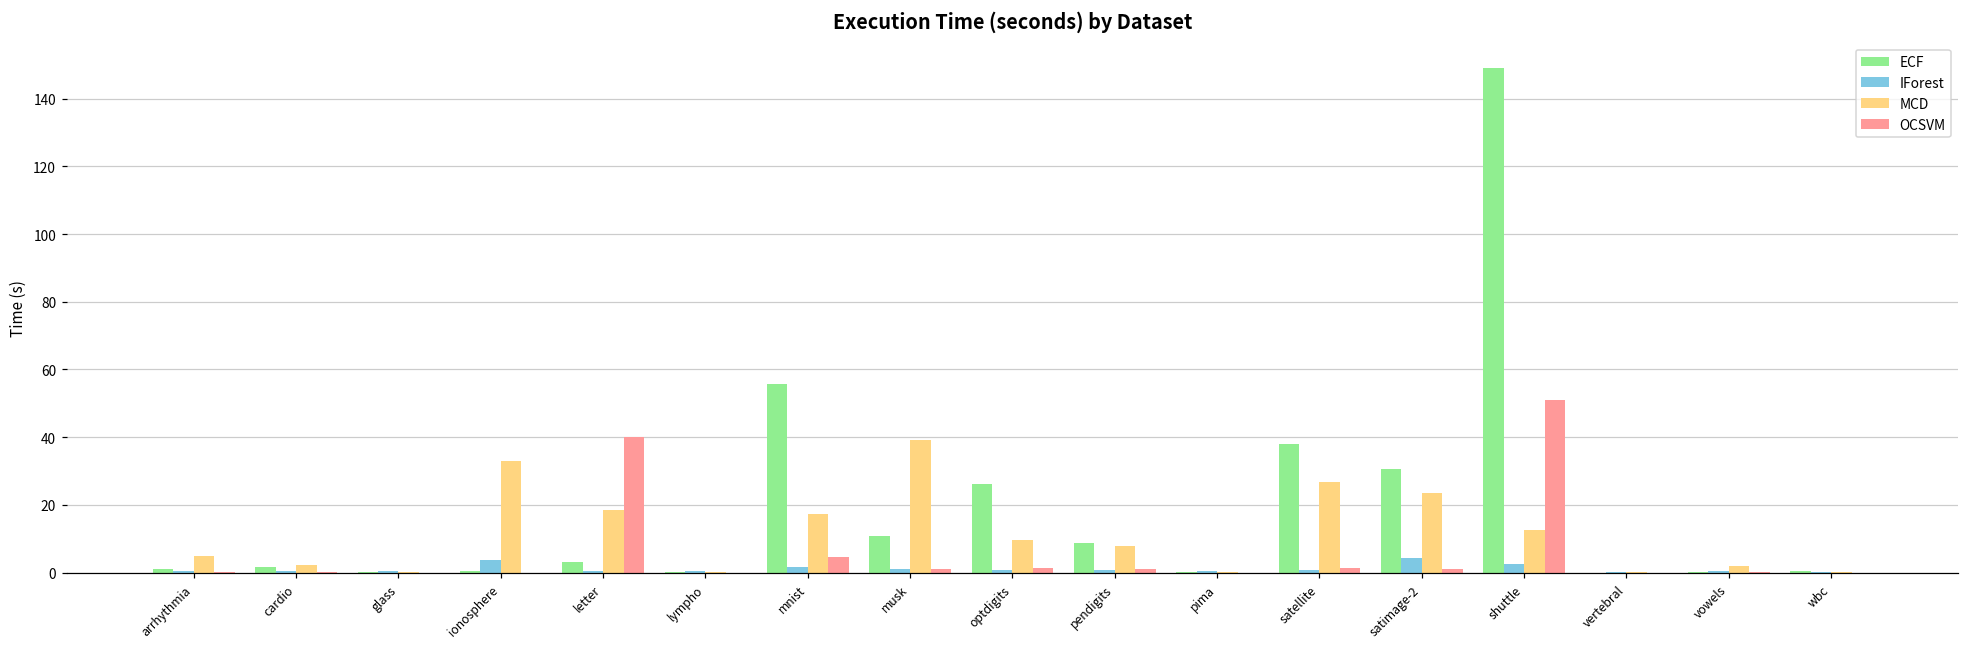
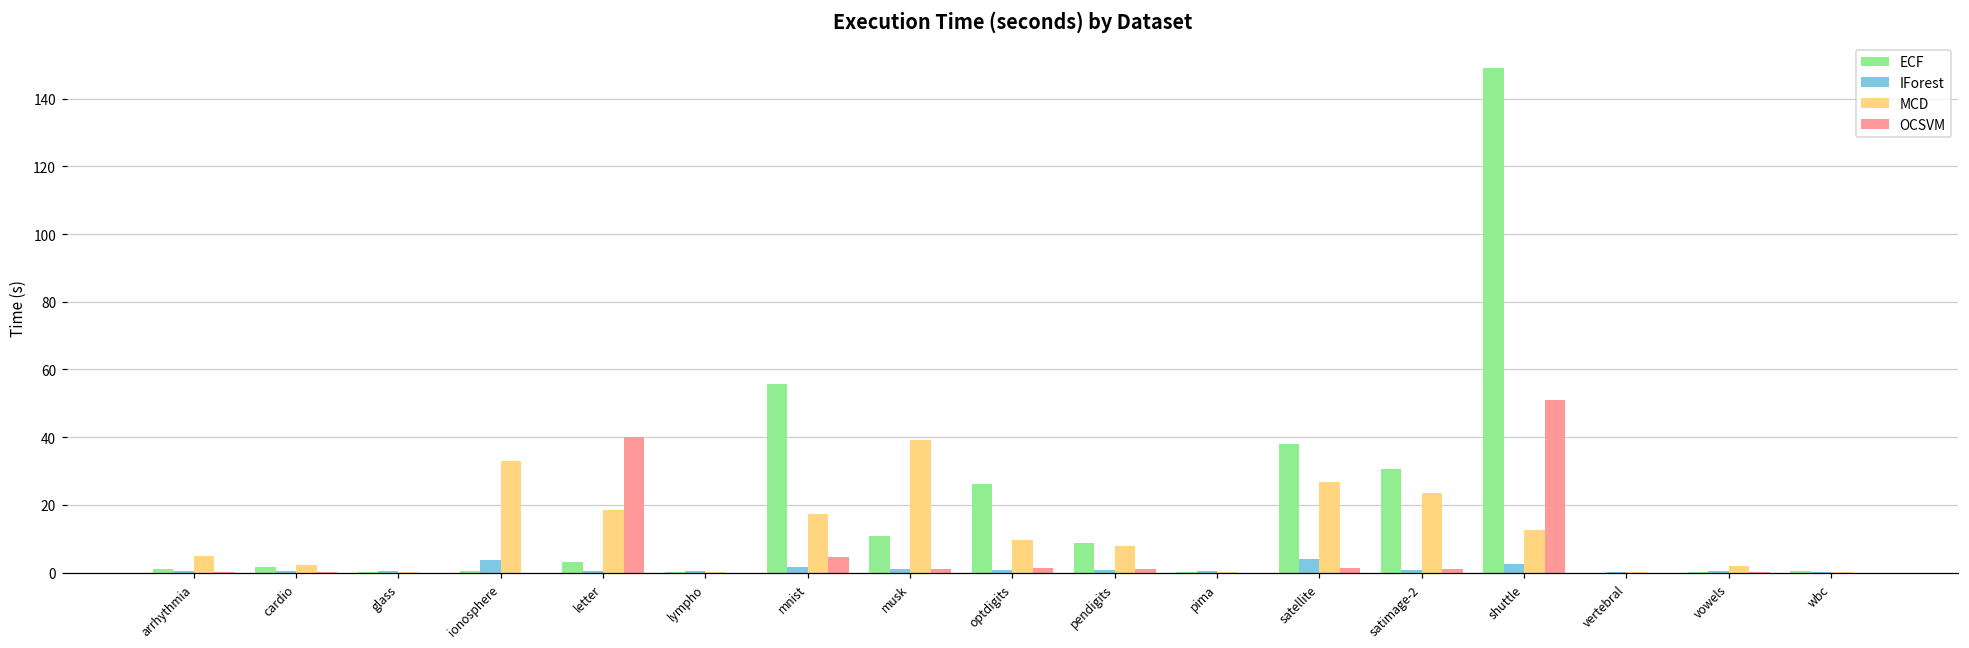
  {
    "ECF": {
      "arrhythmia": 1,
      "cardio": 2,
      "letter": 3,
      "mnist": 56,
      "musk": 11,
      "optdigits": 26,
      "pendigits": 9,
      "satellite": 38,
      "satimage-2": 31,
      "shuttle": 149
    },
    "IForest": {
      "ionosphere": 4,
      "mnist": 2,
      "musk": 1,
      "optdigits": 1,
-     "satellite": 1,
-     "satimage-2": 4,
+     "satellite": 4,
+     "satimage-2": 1,
      "shuttle": 3
    },
    "MCD": {
      "arrhythmia": 5,
      "cardio": 2,
      "ionosphere": 33,
      "letter": 18,
      "mnist": 17,
      "musk": 39,
      "optdigits": 10,
      "pendigits": 8,
      "satellite": 27,
      "satimage-2": 23,
      "shuttle": 13,
      "vowels": 2
    },
    "OCSVM": {
      "letter": 40,
      "mnist": 4,
      "musk": 1,
      "optdigits": 1,
      "pendigits": 1,
      "satellite": 1,
      "satimage-2": 1,
      "shuttle": 51
    }
  }
